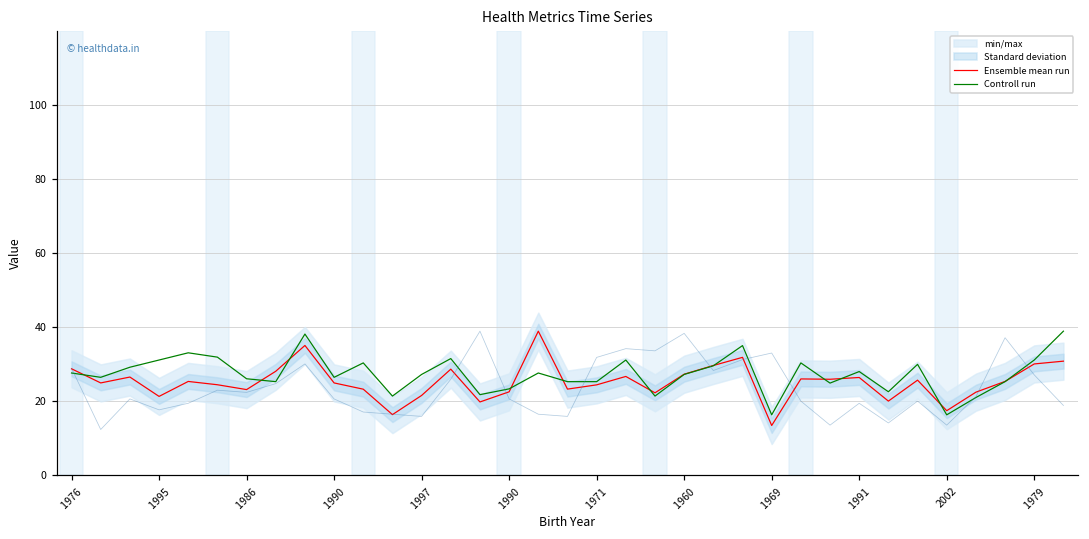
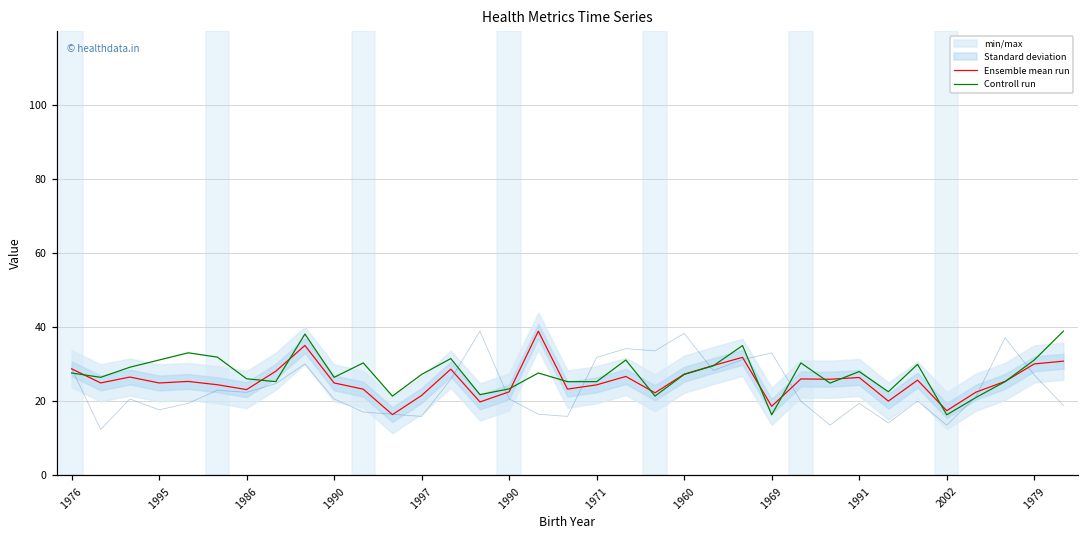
  {
    "Ensemble mean run": {
-     "1995": 21,
+     "1995": 25,
      "1971": 24,
-     "1969": 13,
+     "1969": 19,
      "2002": 17,
      "1979": 30
    },
    "Controll run": {
      "1976": 28,
      "1995": 31,
      "1971": 25,
      "1969": 16,
      "2002": 16,
      "1979": 31
    }
  }
